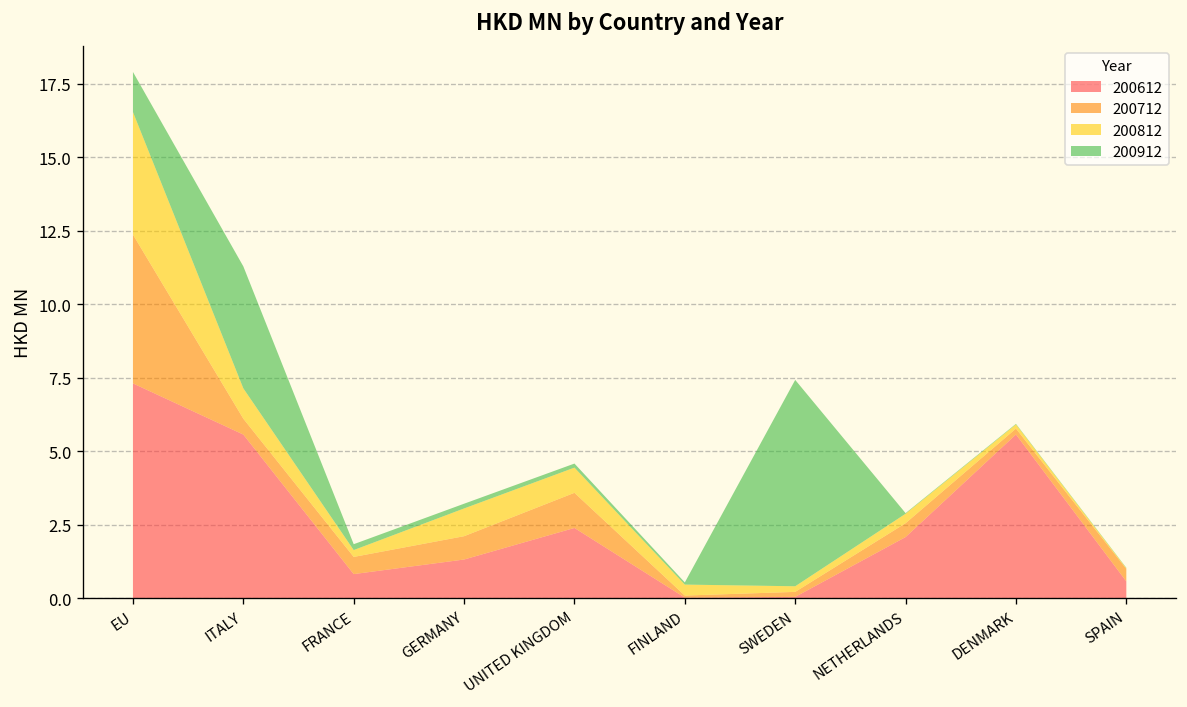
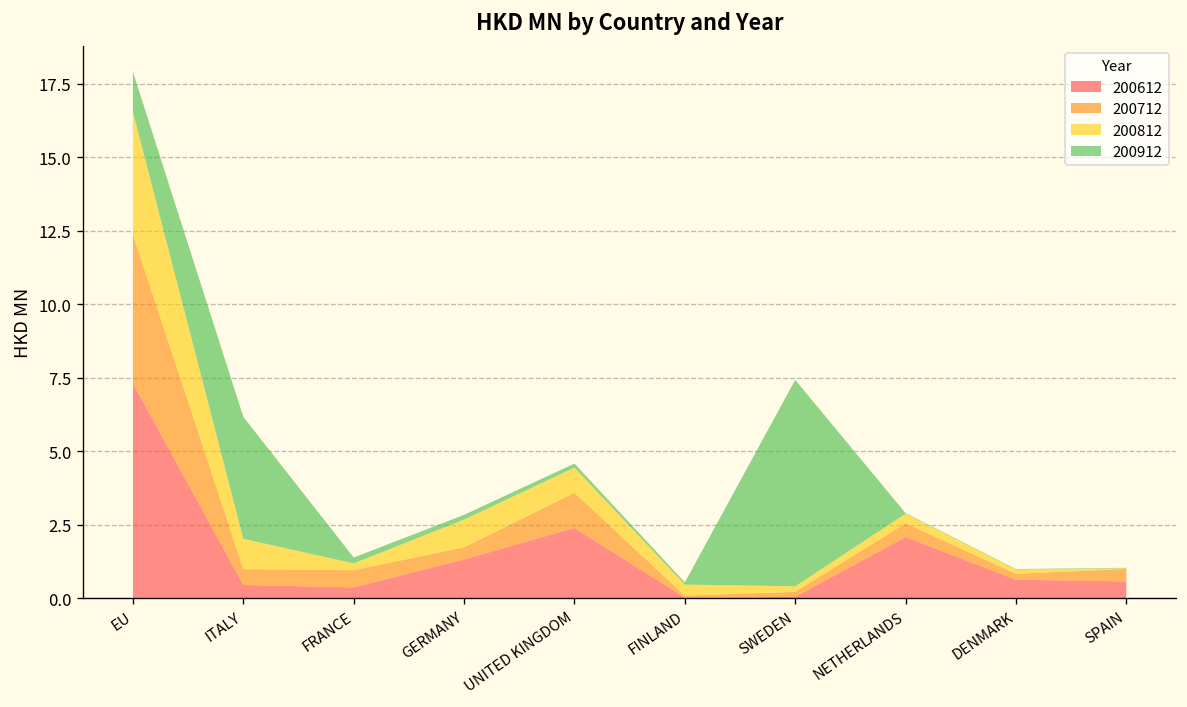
  {
    "200612": {
      "EU": 7.3,
-     "ITALY": 5.6,
-     "FRANCE": 0.8,
+     "ITALY": 0.4,
+     "FRANCE": 0.4,
      "GERMANY": 1.3,
      "UNITED KINGDOM": 2.4,
      "NETHERLANDS": 2.1,
-     "DENMARK": 5.6,
+     "DENMARK": 0.6,
      "SPAIN": 0.6
    },
    "200712": {
      "EU": 5.1,
      "ITALY": 0.5,
      "FRANCE": 0.6,
-     "GERMANY": 0.8,
+     "GERMANY": 0.4,
      "UNITED KINGDOM": 1.2,
      "SWEDEN": 0.2,
      "NETHERLANDS": 0.5,
      "DENMARK": 0.2
    },
    "200812": {
      "EU": 4.2,
      "ITALY": 1.0,
      "FRANCE": 0.2,
      "GERMANY": 0.9,
      "UNITED KINGDOM": 0.9,
      "SWEDEN": 0.2
    },
    "200912": {
      "EU": 1.4,
      "ITALY": 4.1,
      "FRANCE": 0.2,
      "GERMANY": 0.2,
      "UNITED KINGDOM": 0.1,
      "SWEDEN": 7.0
    }
  }
